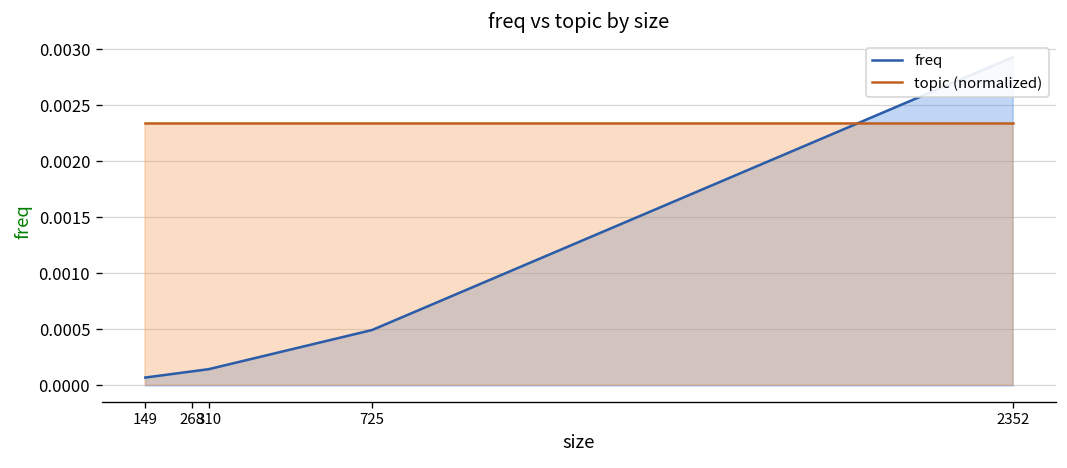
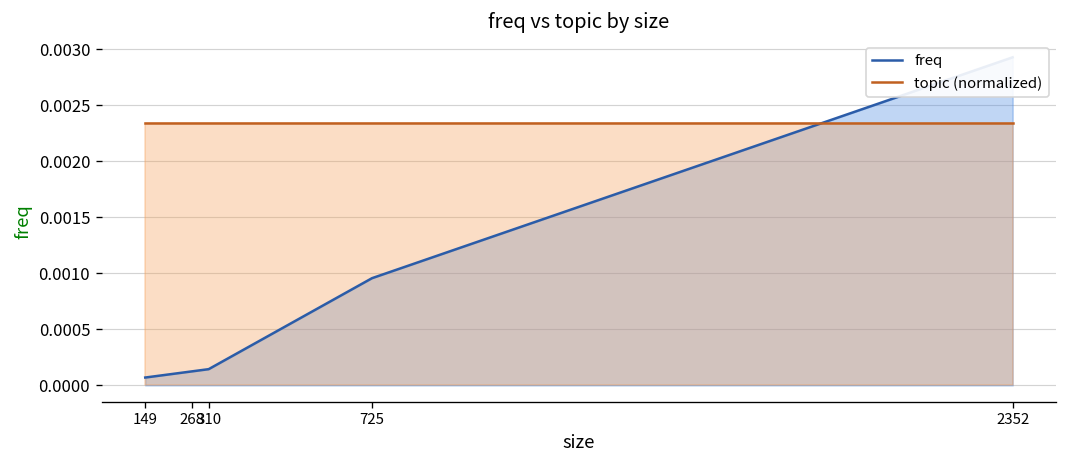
  {
    "freq": {
      "149": 0.0001,
-     "725": 0.0005
+     "725": 0.0010
    },
    "topic (normalized)": {
      "149": 0.0023,
      "725": 0.0023,
      "2352": 0.0023
    }
  }
